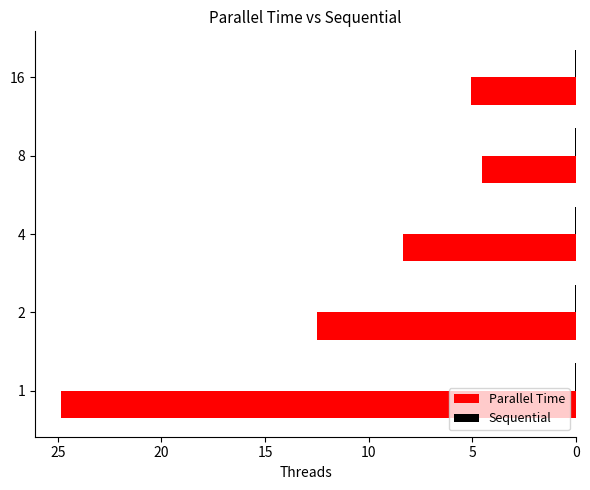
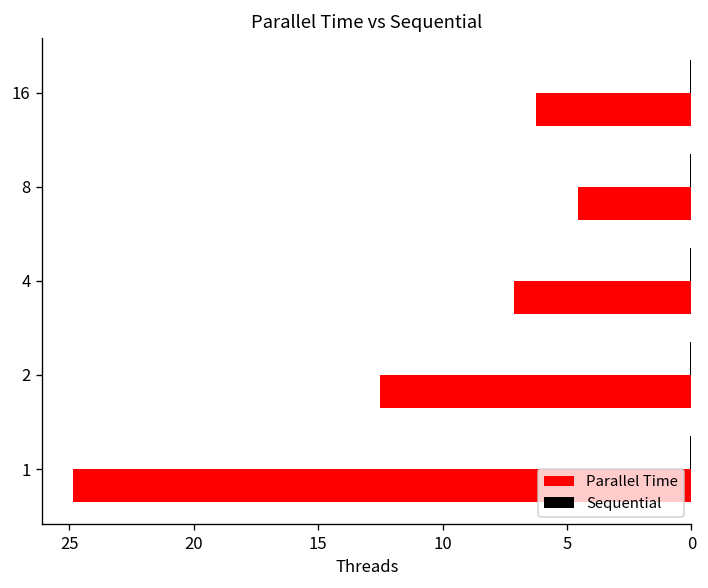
  {
    "Parallel Time": {
-     "16": 5.1,
+     "16": 6.2,
      "8": 4.5,
-     "4": 8.3,
+     "4": 7.1,
      "2": 12.5,
      "1": 24.8
    }
  }
